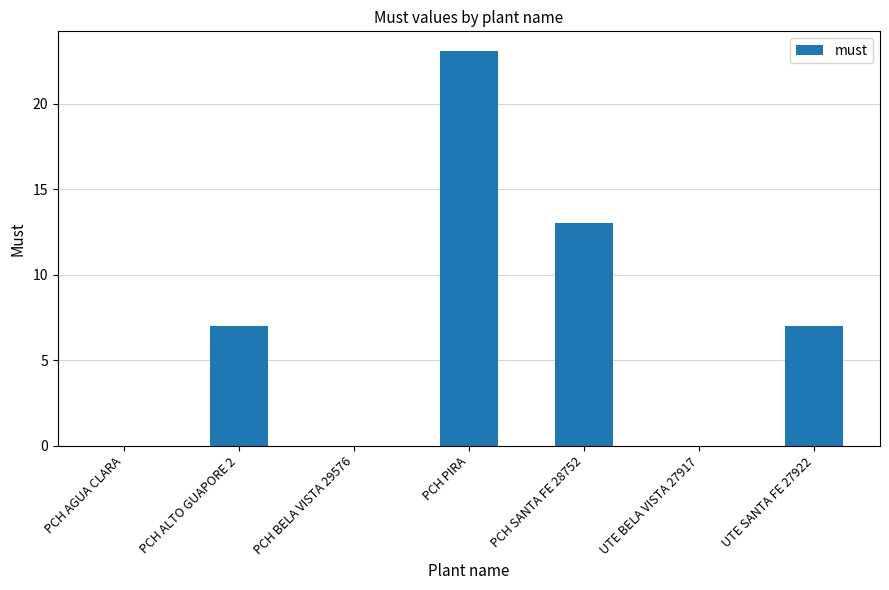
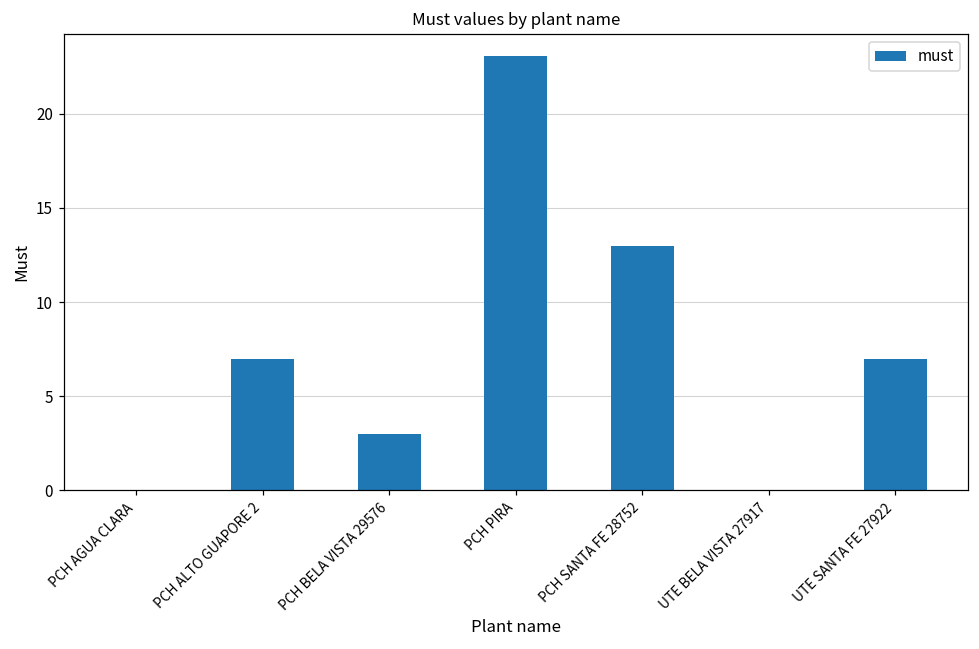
  {
    "PCH AGUA CLARA": 0,
    "PCH ALTO GUAPORE 2": 7,
-   "PCH BELA VISTA 29576": 0,
+   "PCH BELA VISTA 29576": 3,
    "PCH PIRA": 23,
    "PCH SANTA FE 28752": 13,
    "UTE BELA VISTA 27917": 0,
    "UTE SANTA FE 27922": 7
  }
